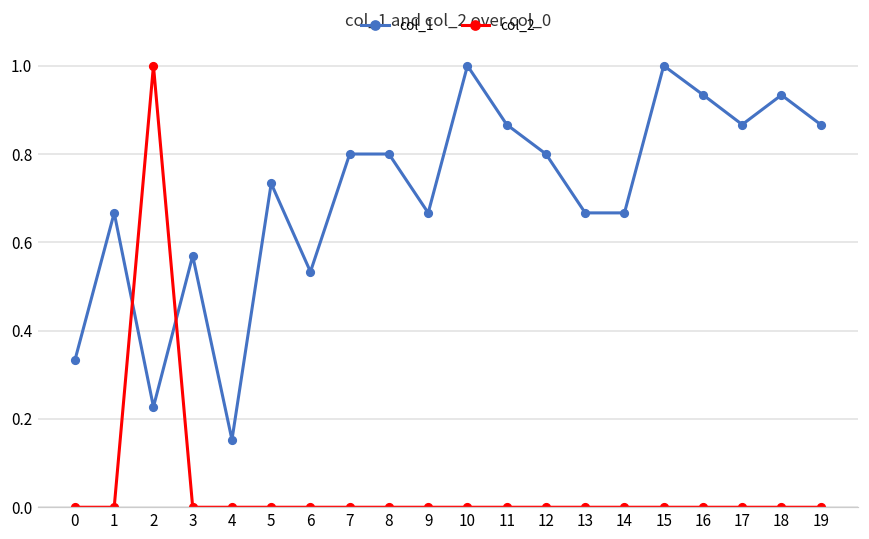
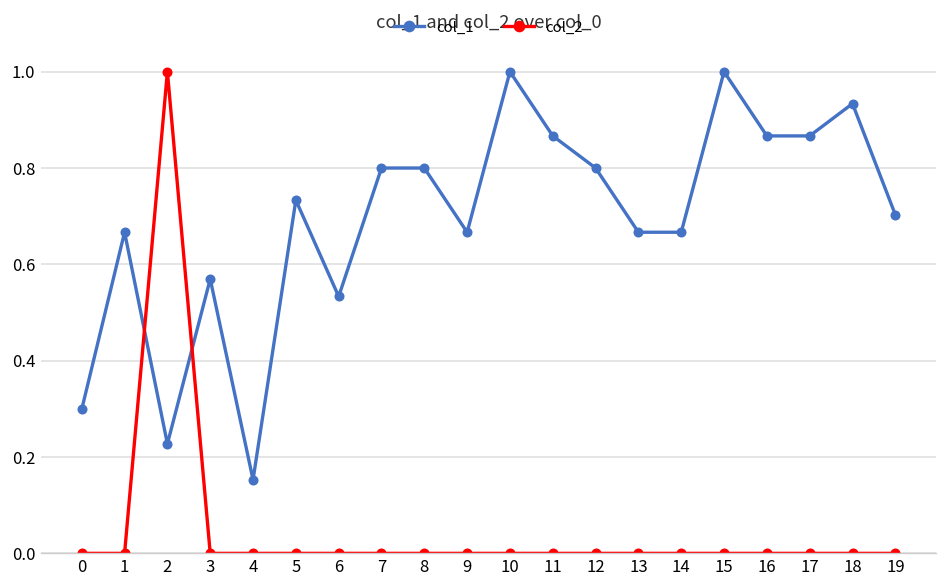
  {
    "col_1": {
-     "0": 0.33,
+     "0": 0.30,
      "1": 0.67,
      "2": 0.23,
      "3": 0.57,
      "4": 0.15,
      "5": 0.73,
      "6": 0.53,
      "7": 0.80,
      "8": 0.80,
      "9": 0.67,
      "10": 1.00,
      "11": 0.87,
      "12": 0.80,
      "13": 0.67,
      "14": 0.67,
      "15": 1.00,
-     "16": 0.93,
+     "16": 0.87,
      "17": 0.87,
      "18": 0.93,
-     "19": 0.87
+     "19": 0.70
    },
    "col_2": {
      "0": 0.00,
      "1": 0.00,
      "2": 1.00,
      "3": 0.00,
      "4": 0.00,
      "5": 0.00,
      "6": 0.00,
      "7": 0.00,
      "8": 0.00,
      "9": 0.00,
      "10": 0.00,
      "11": 0.00,
      "12": 0.00,
      "13": 0.00,
      "14": 0.00,
      "15": 0.00,
      "16": 0.00,
      "17": 0.00,
      "18": 0.00,
      "19": 0.00
    }
  }
